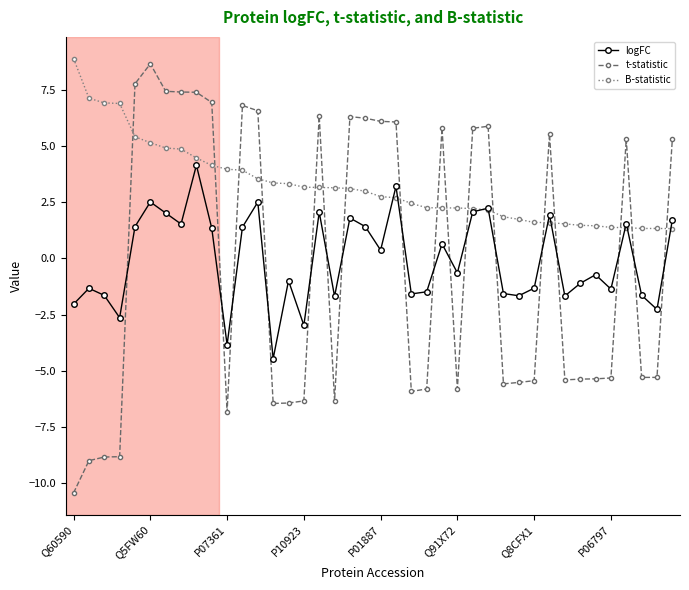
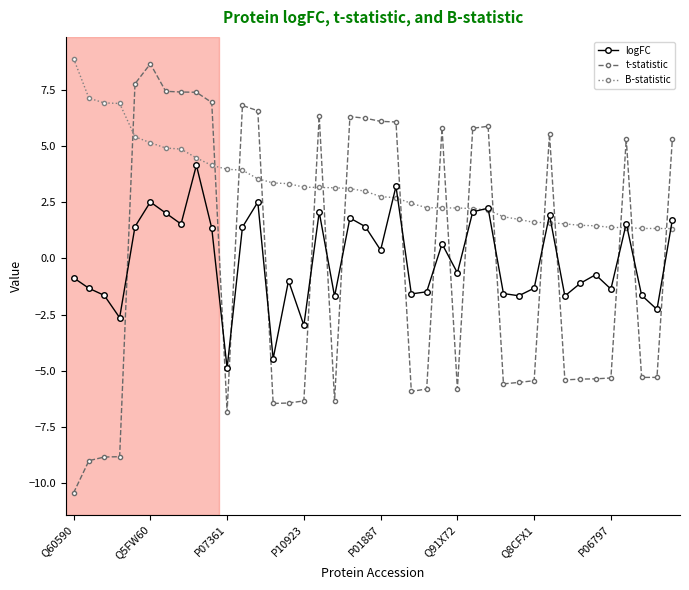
  {
    "logFC": {
-     "Q60590": -2.0,
+     "Q60590": -0.9,
      "Q5FW60": 2.5,
-     "P07361": -3.8,
+     "P07361": -4.9,
      "P10923": -3.0,
      "P01887": 0.4,
      "Q91X72": -0.6,
      "Q8CFX1": -1.3,
      "P06797": -1.4
    }
  }
